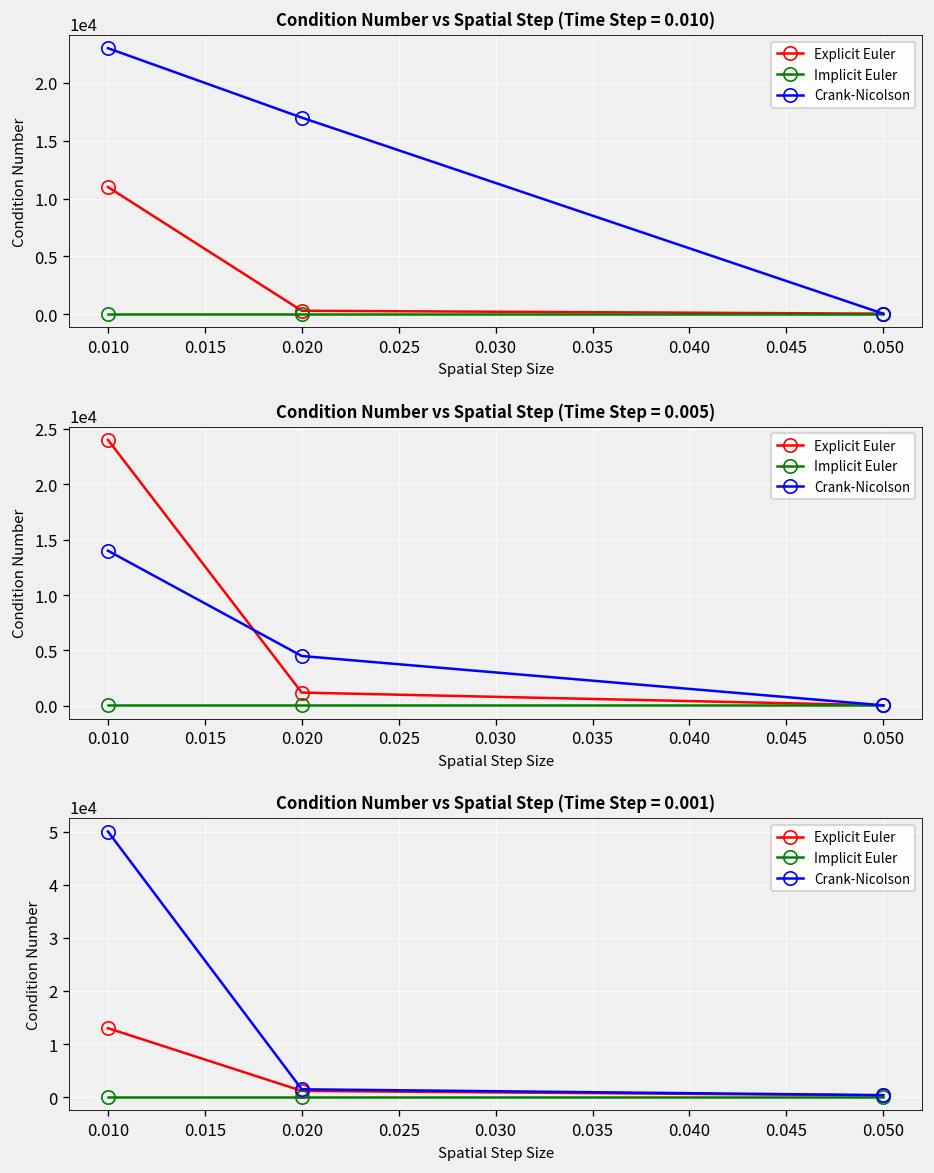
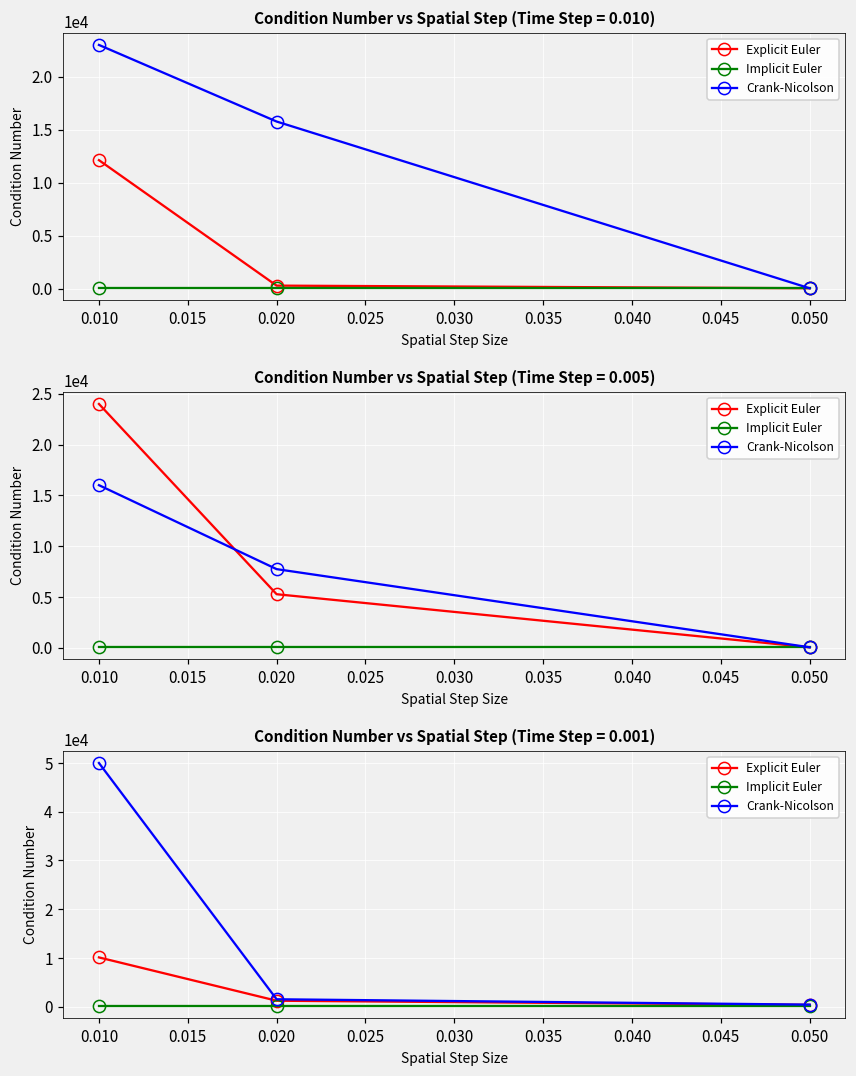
  {
    "Condition Number vs Spatial Step (Time Step = 0.010)": {
      "Explicit Euler": {
-       "0.010": 11000
+       "0.010": 12000
      },
      "Implicit Euler": {
        "0.010": 0
      },
      "Crank-Nicolson": {
        "0.010": 23000,
-       "0.020": 17000
+       "0.020": 16000
      }
    },
    "Condition Number vs Spatial Step (Time Step = 0.005)": {
      "Explicit Euler": {
        "0.010": 24000,
-       "0.020": 1000
+       "0.020": 5000
      },
      "Implicit Euler": {
        "0.010": 0,
        "0.020": 0
      },
      "Crank-Nicolson": {
-       "0.010": 14000,
-       "0.020": 5000
+       "0.010": 16000,
+       "0.020": 8000
      }
    },
    "Condition Number vs Spatial Step (Time Step = 0.001)": {
      "Explicit Euler": {
-       "0.010": 13000
+       "0.010": 10000
      },
      "Implicit Euler": {
        "0.010": 0,
        "0.020": 0
      },
      "Crank-Nicolson": {
        "0.010": 50000
      }
    }
  }
